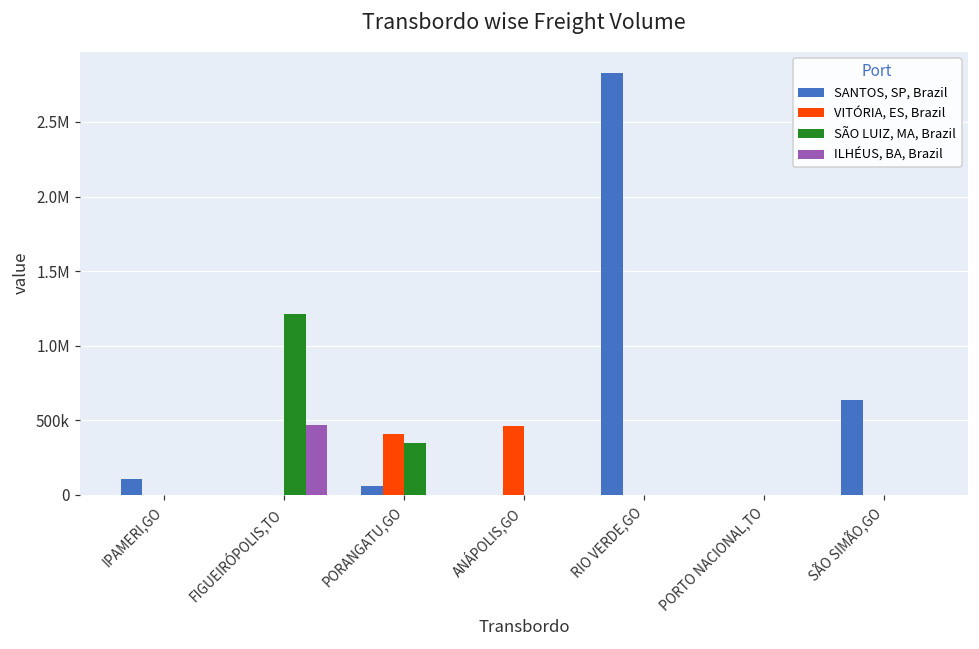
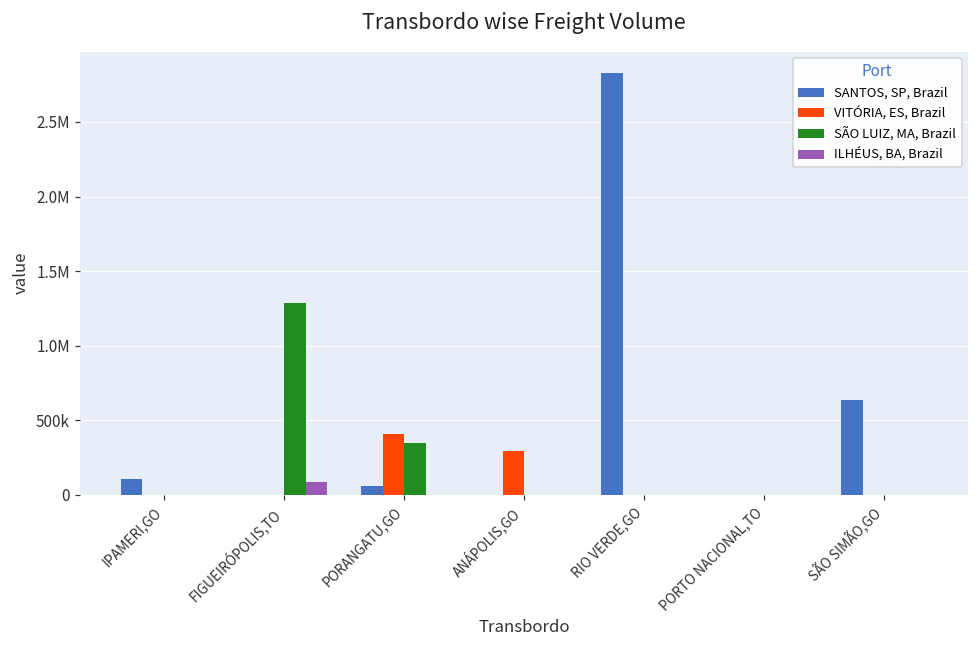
  {
    "SANTOS, SP, Brazil": {
      "IPAMERI,GO": 100000,
      "FIGUEIRÓPOLIS,TO": 0,
      "PORANGATU,GO": 60000,
      "ANÁPOLIS,GO": 0,
      "RIO VERDE,GO": 2830000,
      "PORTO NACIONAL,TO": 0,
      "SÃO SIMÃO,GO": 640000
    },
    "VITÓRIA, ES, Brazil": {
      "IPAMERI,GO": 0,
      "FIGUEIRÓPOLIS,TO": 0,
      "PORANGATU,GO": 410000,
-     "ANÁPOLIS,GO": 460000,
+     "ANÁPOLIS,GO": 290000,
      "RIO VERDE,GO": 0,
      "PORTO NACIONAL,TO": 0,
      "SÃO SIMÃO,GO": 0
    },
    "SÃO LUIZ, MA, Brazil": {
      "IPAMERI,GO": 0,
-     "FIGUEIRÓPOLIS,TO": 1210000,
+     "FIGUEIRÓPOLIS,TO": 1280000,
      "PORANGATU,GO": 340000,
      "ANÁPOLIS,GO": 0,
      "RIO VERDE,GO": 0,
      "PORTO NACIONAL,TO": 0,
      "SÃO SIMÃO,GO": 0
    },
    "ILHÉUS, BA, Brazil": {
      "IPAMERI,GO": 0,
-     "FIGUEIRÓPOLIS,TO": 470000,
+     "FIGUEIRÓPOLIS,TO": 80000,
      "PORANGATU,GO": 0,
      "ANÁPOLIS,GO": 0,
      "RIO VERDE,GO": 0,
      "PORTO NACIONAL,TO": 0,
      "SÃO SIMÃO,GO": 0
    }
  }
